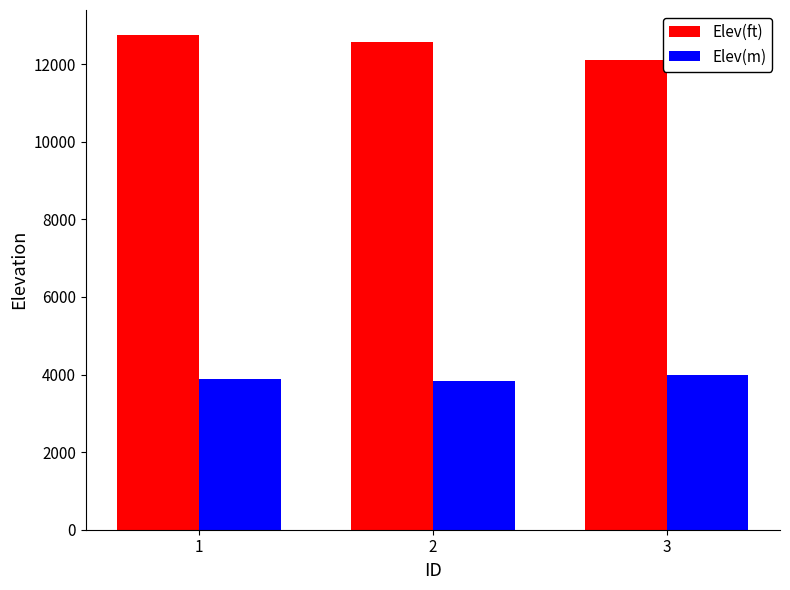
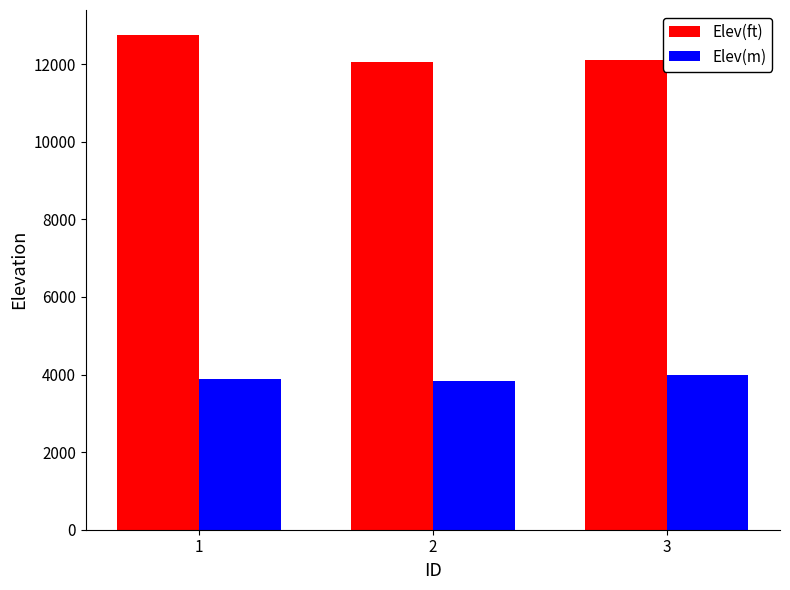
  {
    "Elev(ft)": {
      "1": 12800,
-     "2": 12600,
+     "2": 12100,
      "3": 12100
    },
    "Elev(m)": {
      "1": 3900,
      "2": 3800,
      "3": 4000
    }
  }
